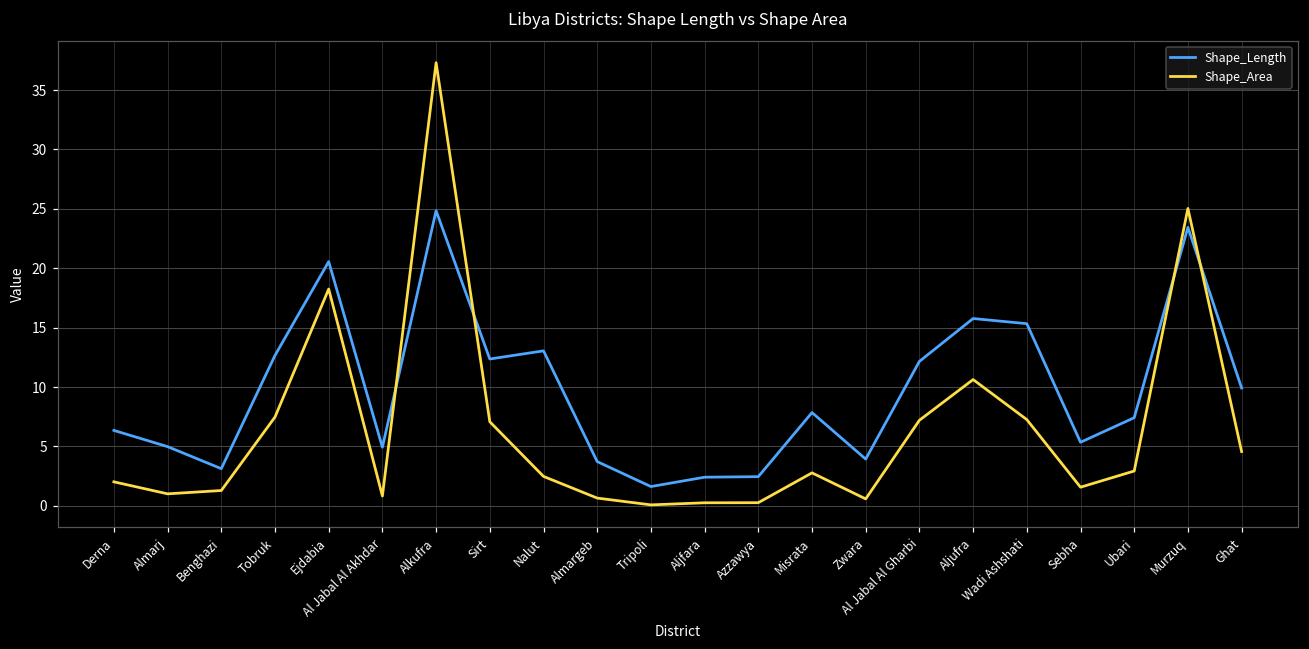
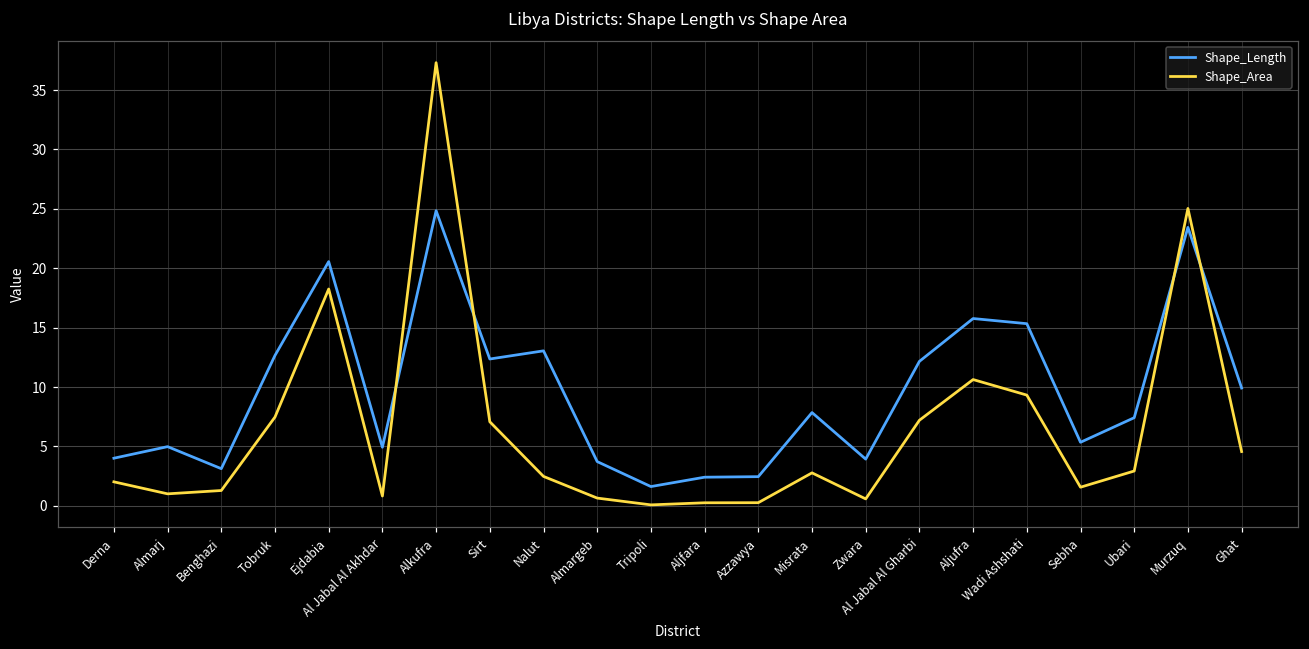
  {
    "Shape_Length": {
-     "Derna": 6.3,
+     "Derna": 4.0,
      "Almarj": 5.0,
      "Benghazi": 3.1,
      "Tobruk": 12.7,
      "Ejdabia": 20.6,
      "Al Jabal Al Akhdar": 4.9,
      "Alkufra": 24.8,
      "Sirt": 12.4,
      "Nalut": 13.0,
      "Almargeb": 3.7,
      "Tripoli": 1.6,
      "Aljfara": 2.4,
      "Azzawya": 2.5,
      "Misrata": 7.9,
      "Zwara": 3.9,
      "Al Jabal Al Gharbi": 12.2,
      "Aljufra": 15.8,
      "Wadi Ashshati": 15.3,
      "Sebha": 5.4,
      "Ubari": 7.4,
      "Murzuq": 23.4,
      "Ghat": 9.9
    },
    "Shape_Area": {
      "Derna": 2.0,
      "Almarj": 1.0,
      "Benghazi": 1.3,
      "Tobruk": 7.5,
      "Ejdabia": 18.3,
      "Al Jabal Al Akhdar": 0.8,
      "Alkufra": 37.3,
      "Sirt": 7.1,
      "Nalut": 2.5,
      "Almargeb": 0.7,
      "Tripoli": 0.1,
      "Aljfara": 0.3,
      "Azzawya": 0.3,
      "Misrata": 2.8,
      "Zwara": 0.6,
      "Al Jabal Al Gharbi": 7.2,
      "Aljufra": 10.6,
-     "Wadi Ashshati": 7.3,
+     "Wadi Ashshati": 9.3,
      "Sebha": 1.6,
      "Ubari": 2.9,
      "Murzuq": 25.0,
      "Ghat": 4.6
    }
  }
